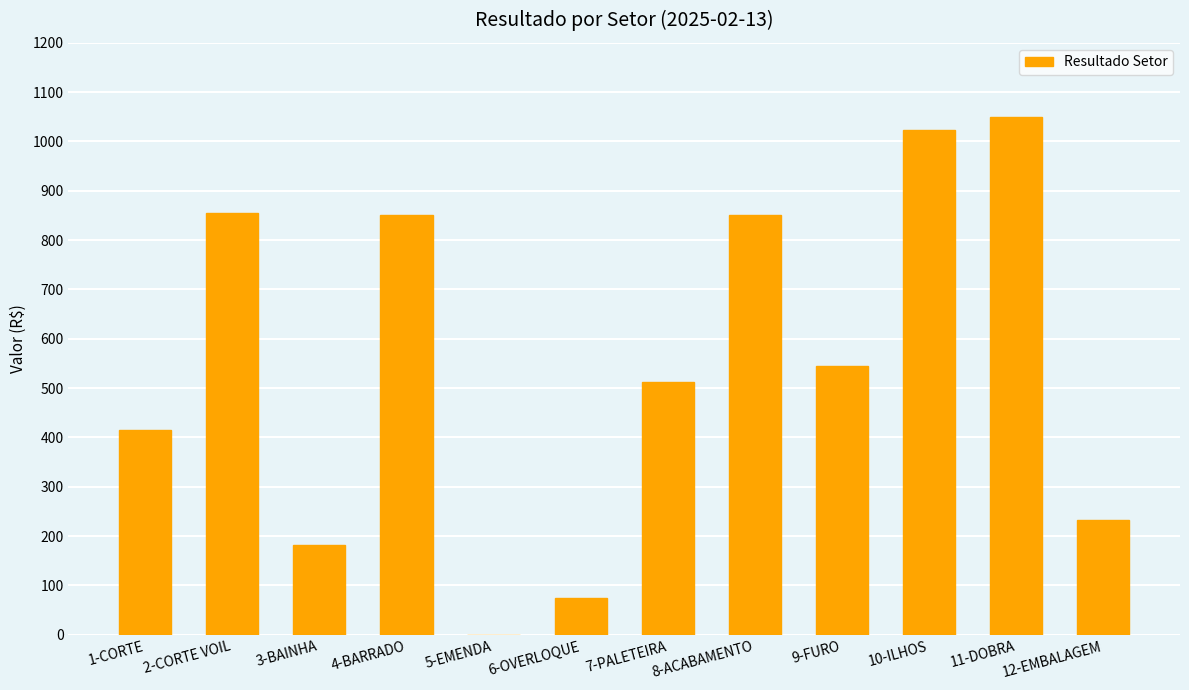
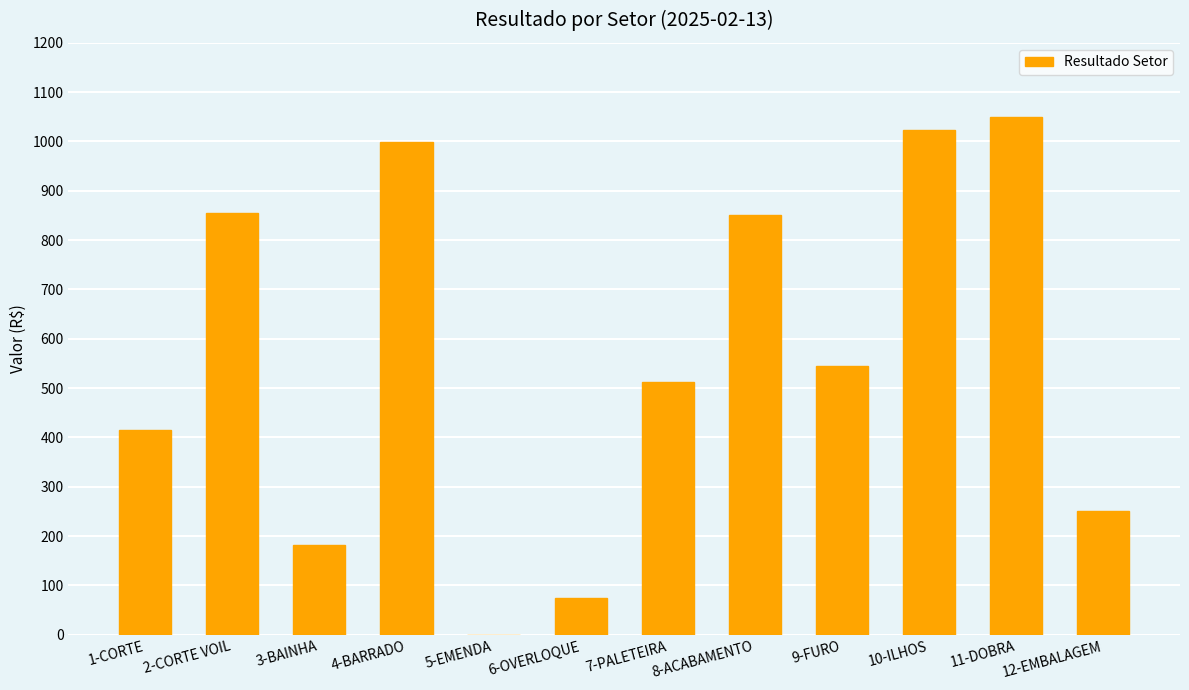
  {
    "1-CORTE": 420,
    "2-CORTE VOIL": 860,
    "3-BAINHA": 180,
-   "4-BARRADO": 850,
+   "4-BARRADO": 1000,
    "5-EMENDA": 0,
    "6-OVERLOQUE": 70,
    "7-PALETEIRA": 510,
    "8-ACABAMENTO": 850,
    "9-FURO": 540,
    "10-ILHOS": 1020,
    "11-DOBRA": 1050,
-   "12-EMBALAGEM": 230
+   "12-EMBALAGEM": 250
  }
